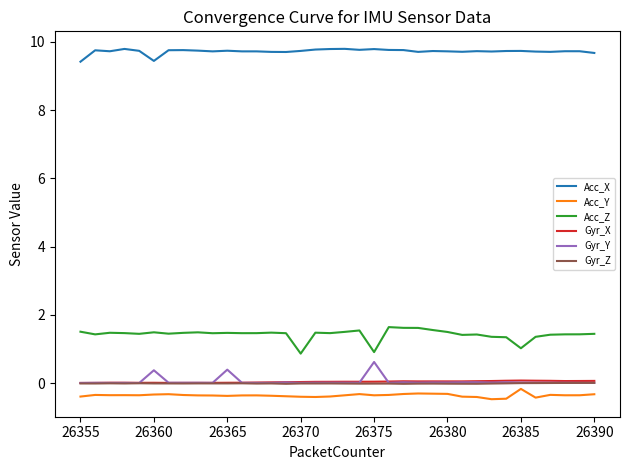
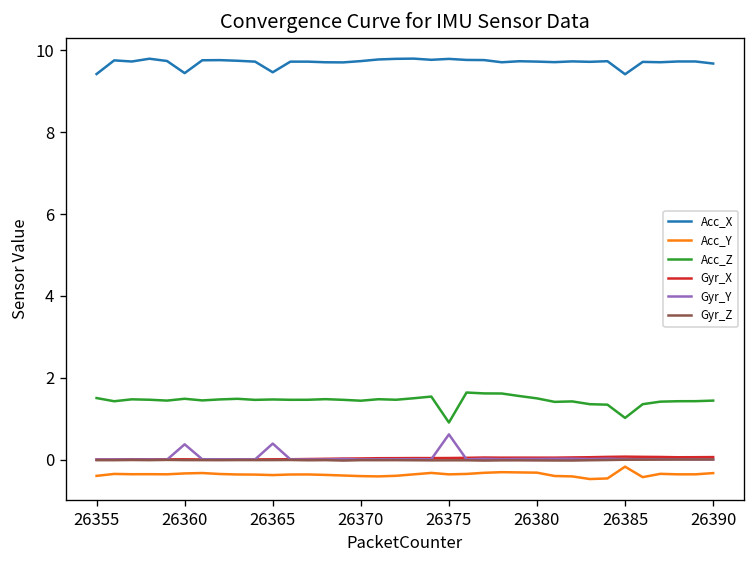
  {
    "Acc_X": {
      "26355": 9.4,
      "26360": 9.4,
-     "26365": 9.7,
+     "26365": 9.5,
      "26370": 9.7,
      "26375": 9.8,
      "26380": 9.7,
-     "26385": 9.7,
+     "26385": 9.4,
      "26390": 9.7
    },
    "Acc_Y": {
      "26355": -0.4,
      "26360": -0.3,
      "26365": -0.4,
      "26370": -0.4,
      "26375": -0.4,
      "26380": -0.3,
      "26385": -0.2,
      "26390": -0.3
    },
    "Acc_Z": {
      "26355": 1.5,
      "26360": 1.5,
      "26365": 1.5,
-     "26370": 0.9,
+     "26370": 1.4,
      "26375": 0.9,
      "26380": 1.5,
      "26385": 1.0,
      "26390": 1.4
    },
    "Gyr_Y": {
      "26360": 0.4,
      "26365": 0.4,
      "26375": 0.6
    }
  }
